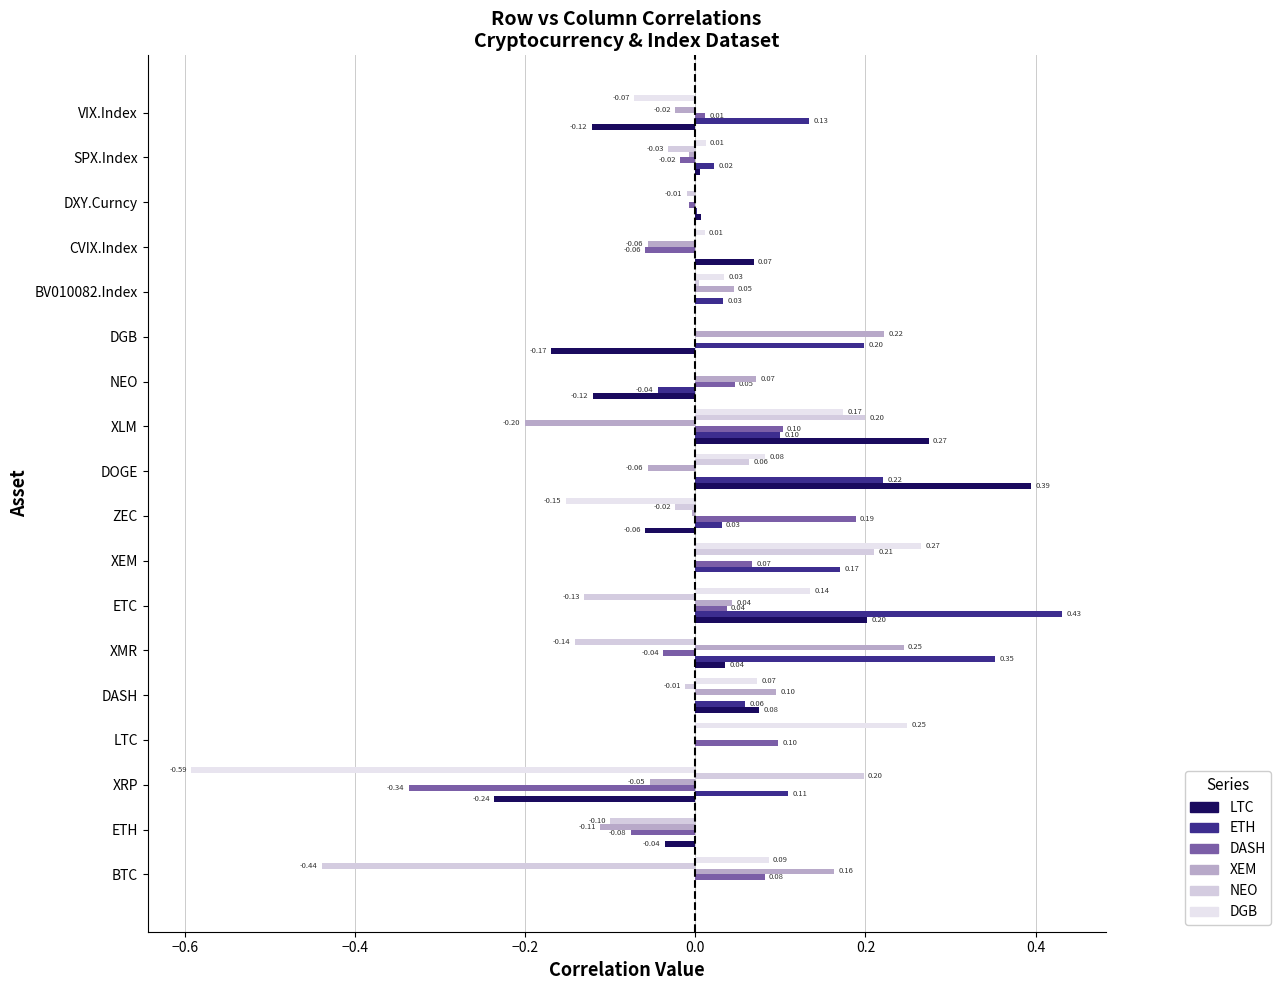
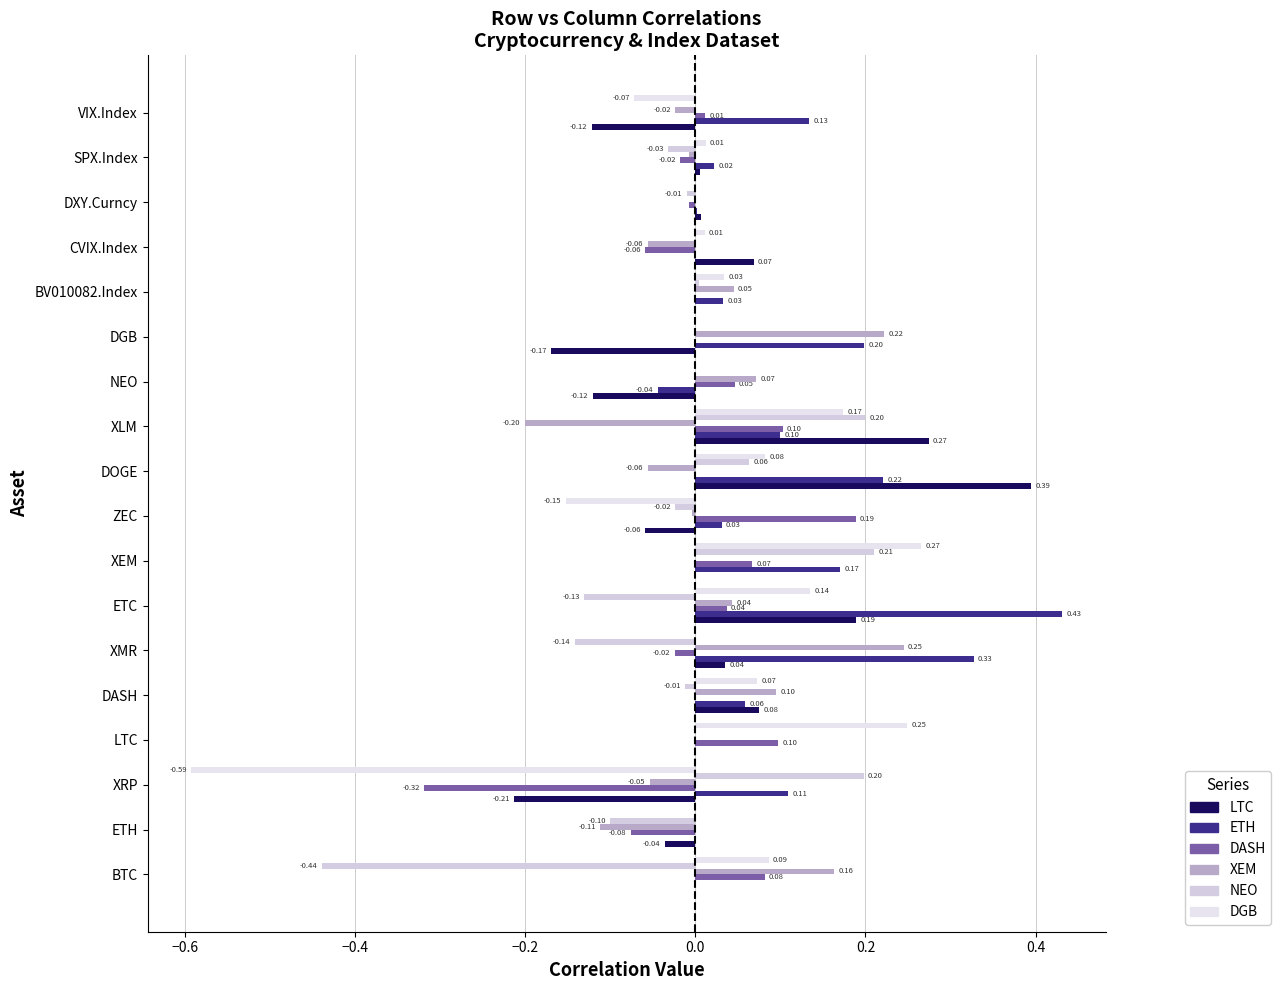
  {
    "LTC": {
      "VIX.Index": -0.12,
      "CVIX.Index": 0.07,
      "DGB": -0.17,
      "NEO": -0.12,
      "XLM": 0.27,
      "DOGE": 0.39,
      "ZEC": -0.06,
-     "ETC": 0.20,
+     "ETC": 0.19,
      "XMR": 0.04,
      "DASH": 0.08,
-     "XRP": -0.24,
+     "XRP": -0.21,
      "ETH": -0.04
    },
    "ETH": {
      "VIX.Index": 0.13,
      "SPX.Index": 0.02,
      "BV010082.Index": 0.03,
      "DGB": 0.20,
      "NEO": -0.04,
      "DOGE": 0.22,
      "ZEC": 0.03,
      "XEM": 0.17,
      "ETC": 0.43,
-     "XMR": 0.35,
+     "XMR": 0.33,
      "DASH": 0.06,
      "XRP": 0.11
    },
    "DASH": {
      "VIX.Index": 0.01,
      "SPX.Index": -0.02,
      "NEO": 0.05,
      "ZEC": 0.19,
      "XEM": 0.07,
-     "XMR": -0.04,
+     "XMR": -0.02,
      "LTC": 0.10,
-     "XRP": -0.34,
+     "XRP": -0.32,
      "ETH": -0.08,
      "BTC": 0.08
    }
  }
